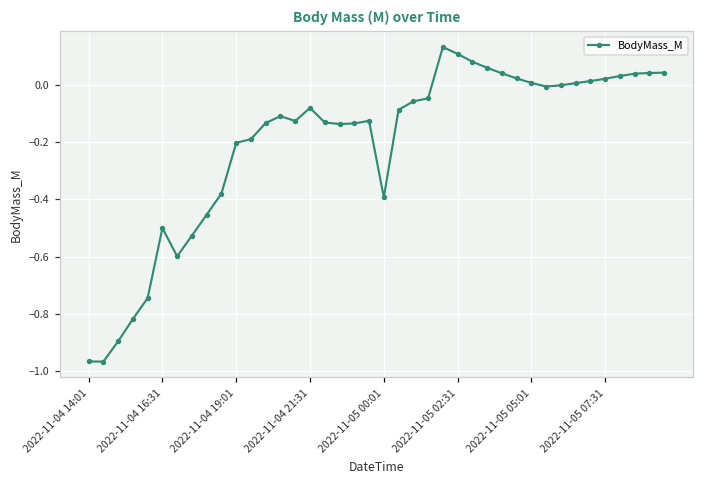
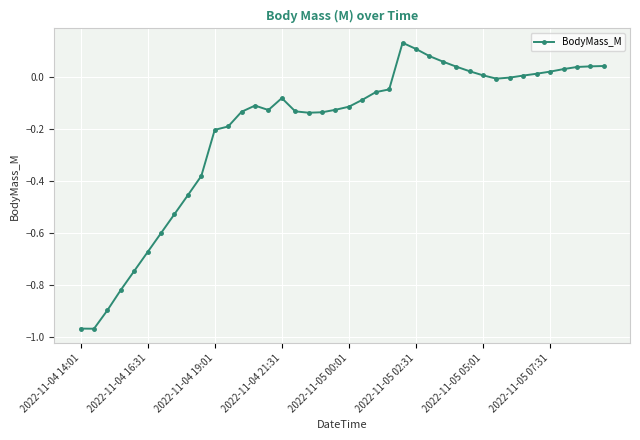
  {
    "2022-11-04 14:01": -0.97,
-   "2022-11-04 16:31": -0.50,
+   "2022-11-04 16:31": -0.67,
    "2022-11-04 19:01": -0.20,
    "2022-11-04 21:31": -0.08,
-   "2022-11-05 00:01": -0.39,
+   "2022-11-05 00:01": -0.11,
    "2022-11-05 02:31": 0.11,
    "2022-11-05 05:01": 0.01,
    "2022-11-05 07:31": 0.02
  }
